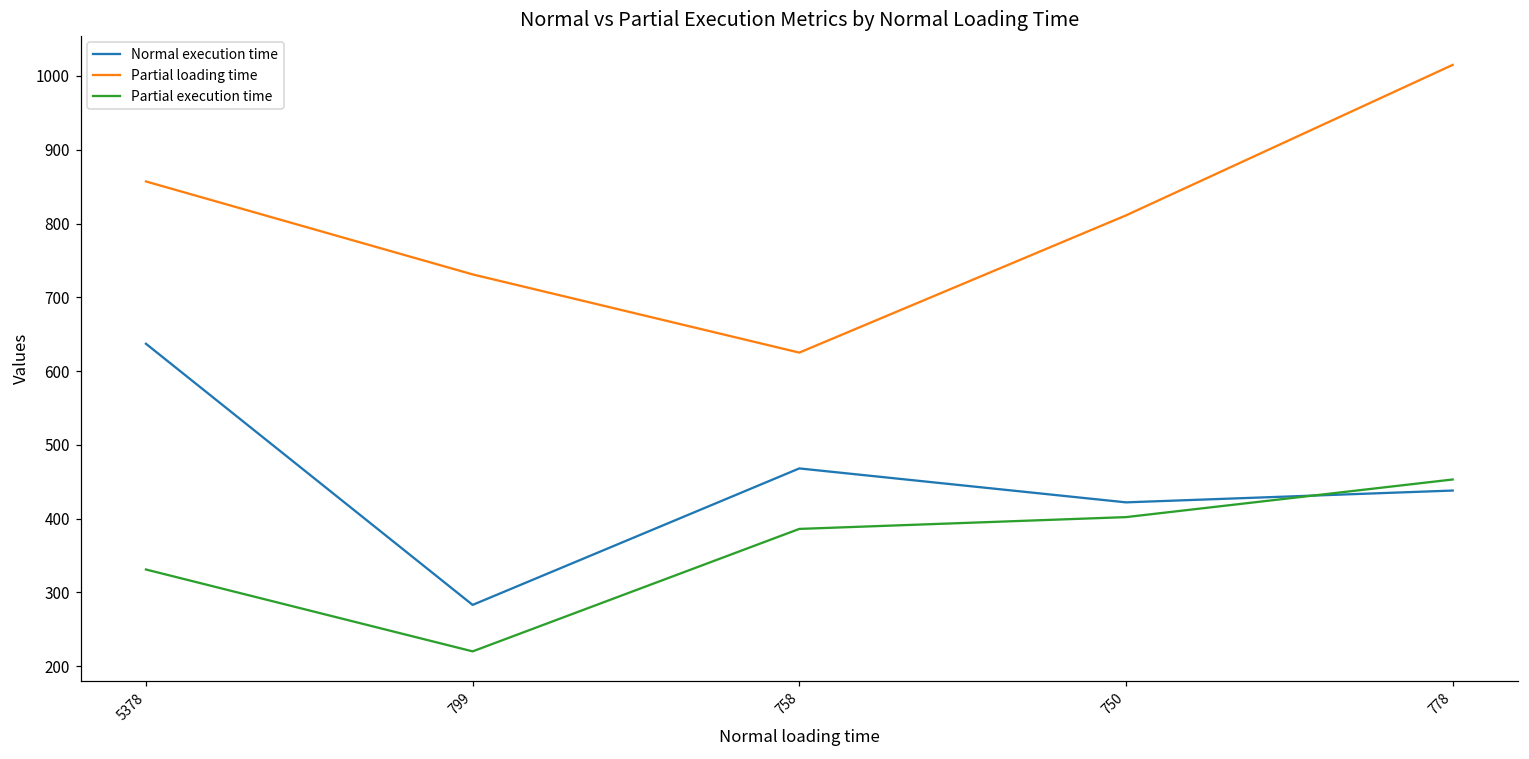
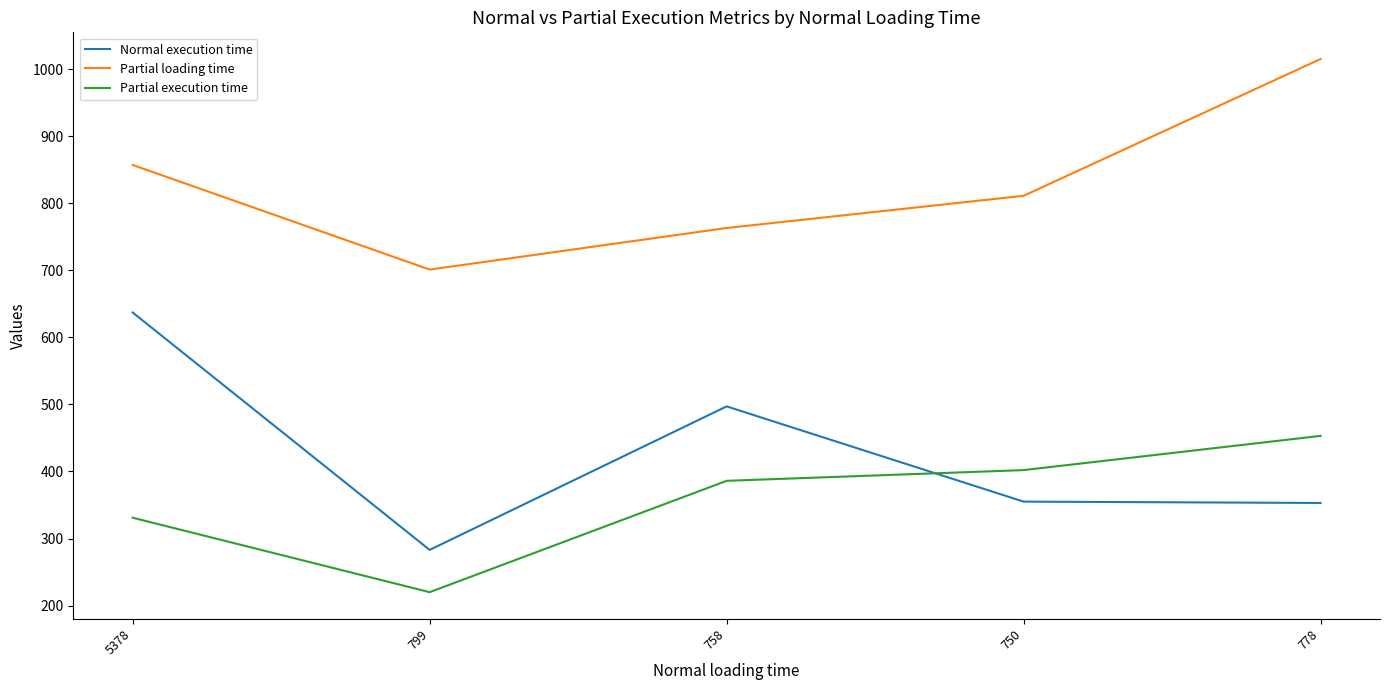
  {
    "Normal execution time": {
      "5378": 640,
      "799": 280,
-     "758": 470,
-     "750": 420,
-     "778": 440
+     "758": 500,
+     "750": 360,
+     "778": 350
    },
    "Partial loading time": {
      "5378": 860,
-     "799": 730,
-     "758": 630,
+     "799": 700,
+     "758": 760,
      "750": 810,
      "778": 1020
    },
    "Partial execution time": {
      "5378": 330,
      "799": 220,
      "758": 390,
      "750": 400,
      "778": 450
    }
  }
